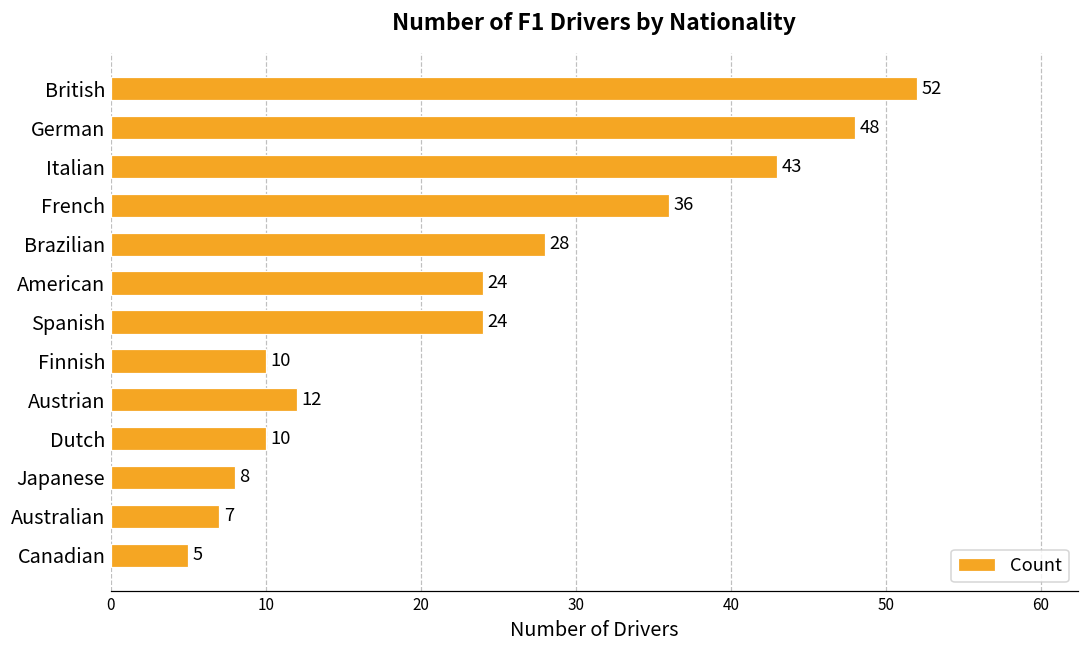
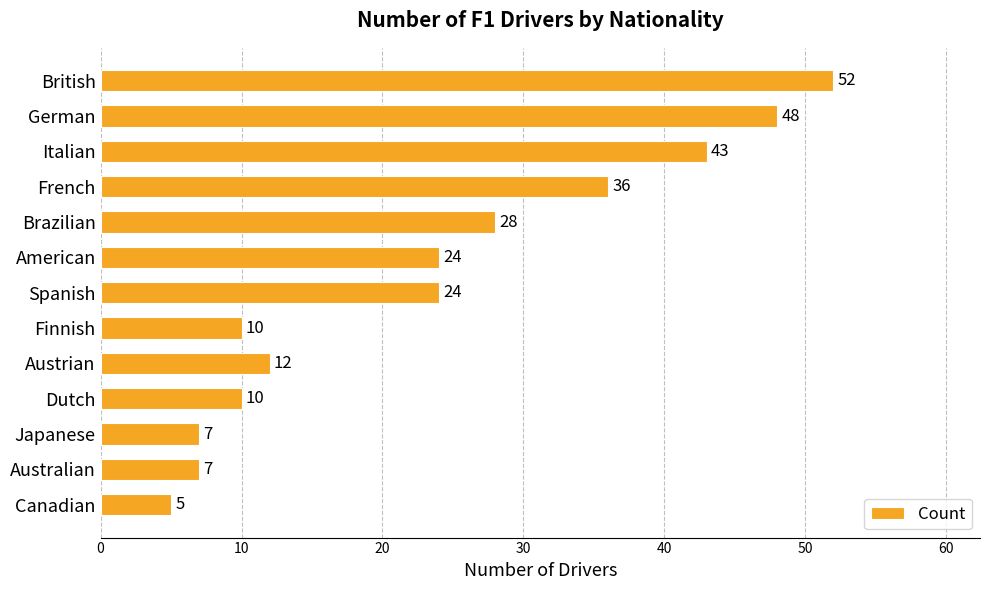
  {
    "British": 52,
    "German": 48,
    "Italian": 43,
    "French": 36,
    "Brazilian": 28,
    "American": 24,
    "Spanish": 24,
    "Finnish": 10,
    "Austrian": 12,
    "Dutch": 10,
-   "Japanese": 8,
+   "Japanese": 7,
    "Australian": 7,
    "Canadian": 5
  }
